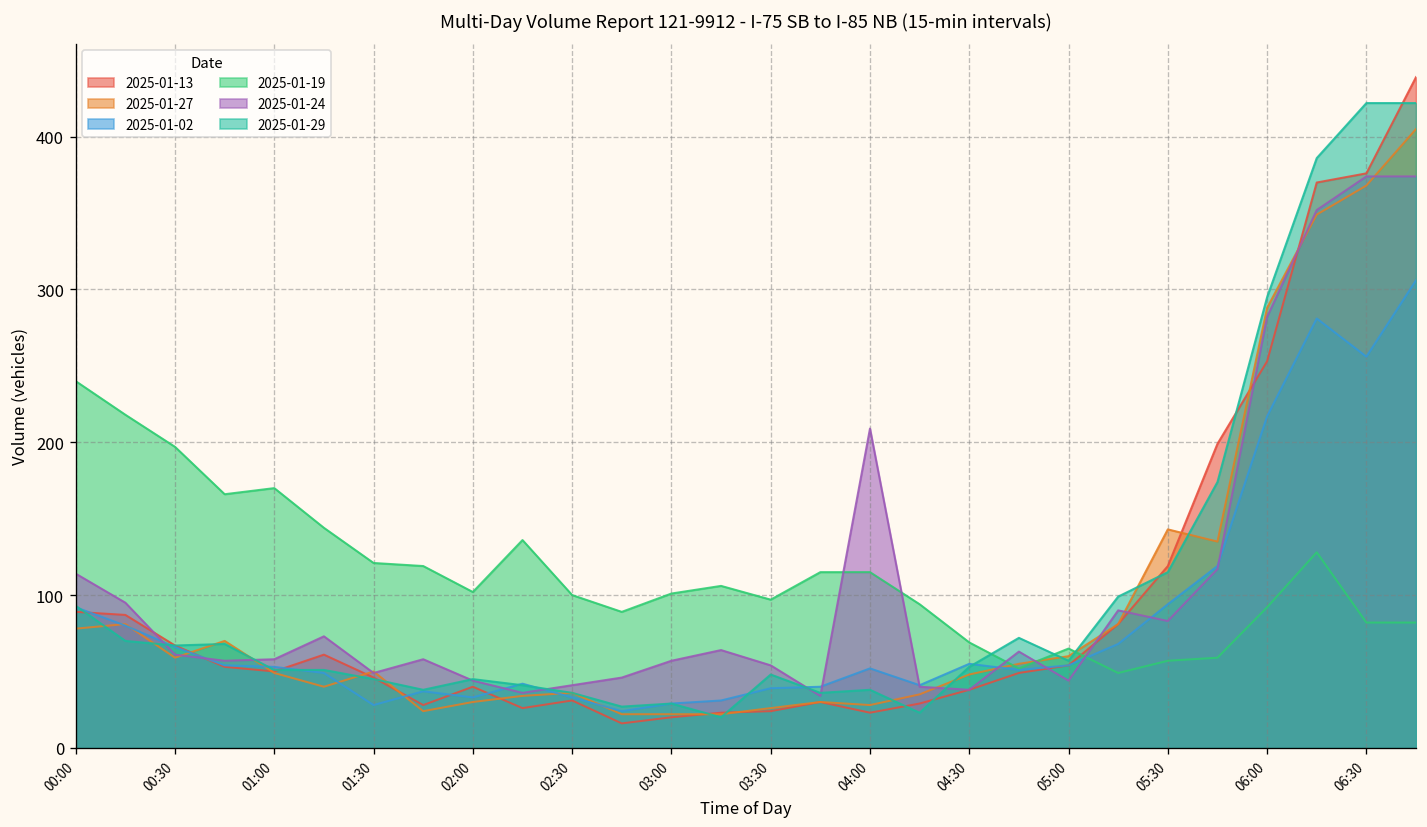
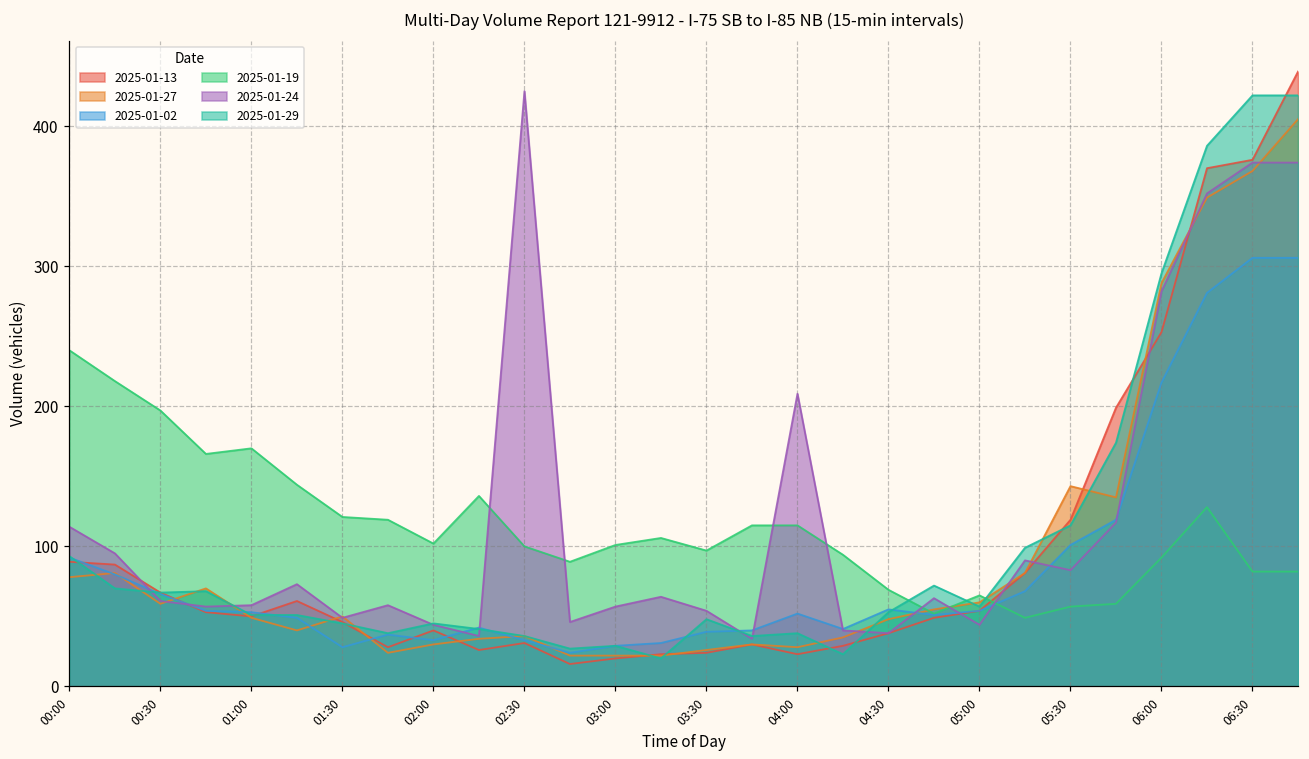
  {
    "2025-01-02": {
      "01:00": 53,
      "01:30": 28,
      "02:00": 33,
      "02:30": 33,
      "03:30": 39,
      "04:00": 52,
-     "05:30": 94,
+     "05:30": 101,
      "06:00": 217,
-     "06:30": 256
+     "06:30": 306
    },
    "2025-01-24": {
      "00:00": 114,
      "01:00": 58,
-     "02:30": 41,
+     "02:30": 425,
      "03:00": 57,
      "03:30": 54,
      "04:00": 209,
      "05:00": 44,
      "05:30": 83,
      "06:00": 282
    }
  }
